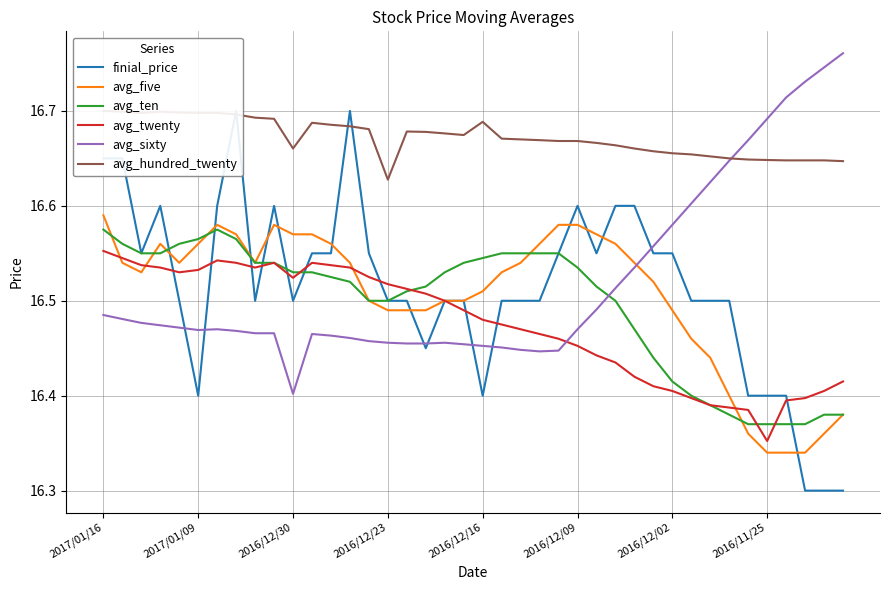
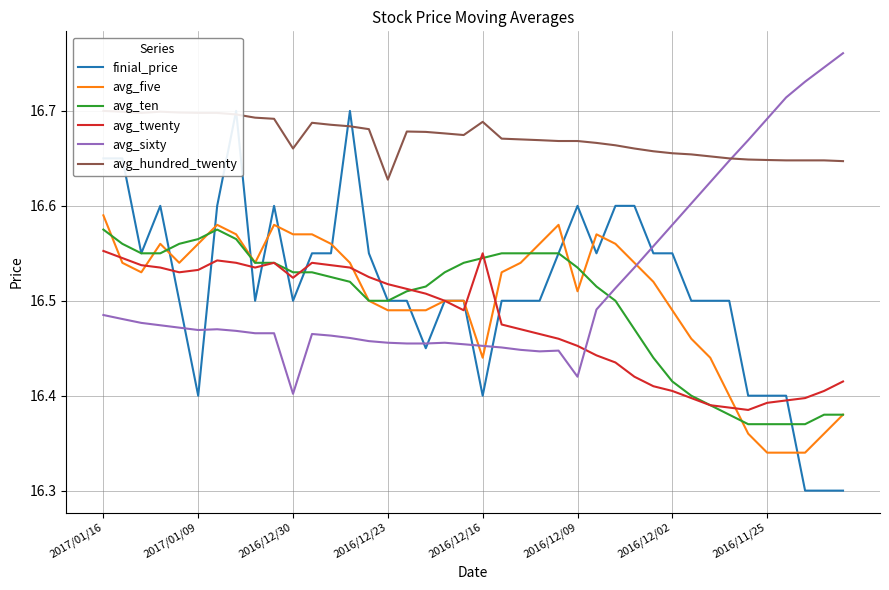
  {
    "finial_price": {
      "2017/01/09": 16.40,
      "2016/12/30": 16.50,
      "2016/12/16": 16.40,
      "2016/12/09": 16.60,
      "2016/12/02": 16.55,
      "2016/11/25": 16.40
    },
    "avg_five": {
      "2017/01/16": 16.59,
      "2017/01/09": 16.56,
      "2016/12/30": 16.57,
      "2016/12/23": 16.49,
-     "2016/12/16": 16.51,
-     "2016/12/09": 16.58,
+     "2016/12/16": 16.44,
+     "2016/12/09": 16.51,
      "2016/12/02": 16.49,
      "2016/11/25": 16.34
    },
    "avg_ten": {
      "2017/01/16": 16.58,
      "2017/01/09": 16.57,
      "2016/12/30": 16.53,
      "2016/12/16": 16.55,
      "2016/12/09": 16.54,
      "2016/12/02": 16.42,
      "2016/11/25": 16.37
    },
    "avg_twenty": {
      "2017/01/16": 16.55,
      "2017/01/09": 16.53,
      "2016/12/30": 16.52,
      "2016/12/23": 16.52,
-     "2016/12/16": 16.48,
+     "2016/12/16": 16.55,
      "2016/12/09": 16.45,
      "2016/12/02": 16.41,
-     "2016/11/25": 16.35
+     "2016/11/25": 16.39
    },
    "avg_sixty": {
      "2017/01/16": 16.49,
      "2017/01/09": 16.47,
      "2016/12/30": 16.40,
      "2016/12/23": 16.46,
      "2016/12/16": 16.45,
-     "2016/12/09": 16.47,
+     "2016/12/09": 16.42,
      "2016/12/02": 16.58,
      "2016/11/25": 16.69
    },
    "avg_hundred_twenty": {
      "2016/12/30": 16.66,
      "2016/12/23": 16.63,
      "2016/12/16": 16.69,
      "2016/12/09": 16.67,
      "2016/12/02": 16.66,
      "2016/11/25": 16.65
    }
  }
